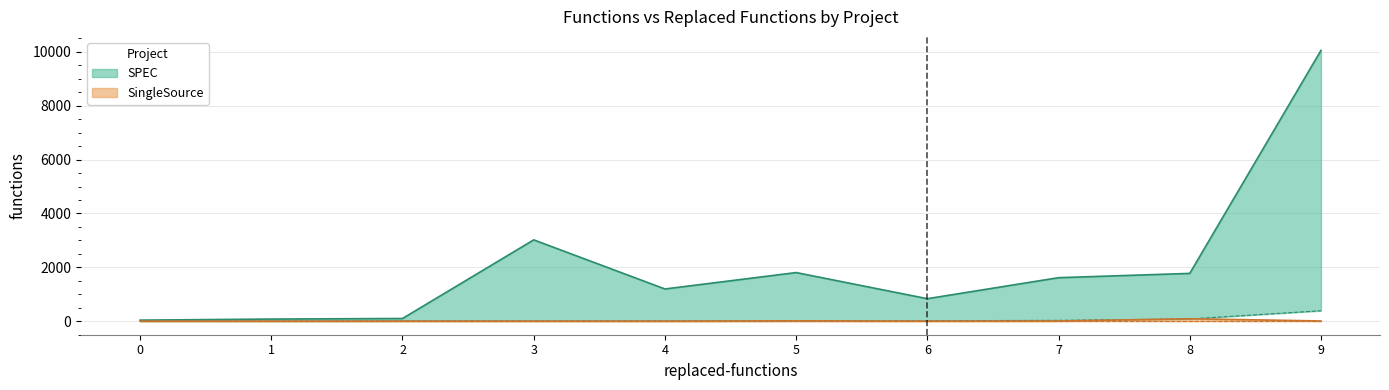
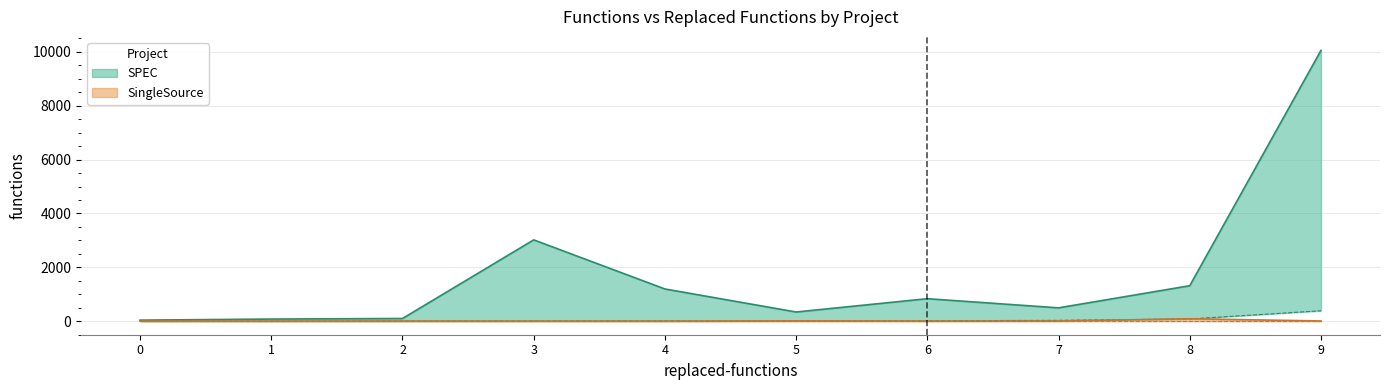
  {
    "SPEC": {
      "3": 3000,
      "4": 1200,
-     "5": 1800,
+     "5": 300,
      "6": 800,
-     "7": 1600,
-     "8": 1800,
+     "7": 500,
+     "8": 1300,
      "9": 10100
    }
  }
